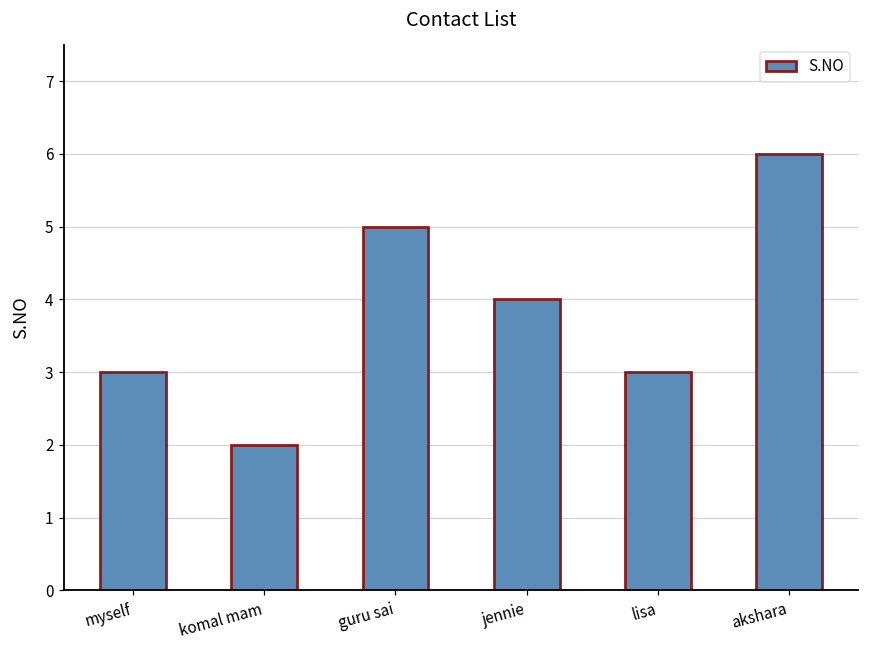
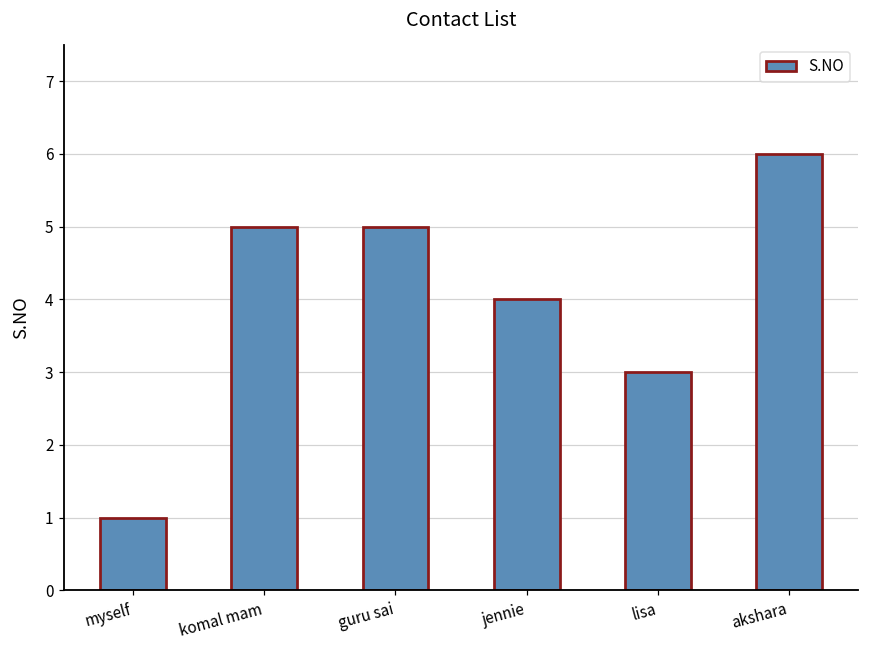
  {
-   "myself": 3,
-   "komal mam": 2,
+   "myself": 1,
+   "komal mam": 5,
    "guru sai": 5,
    "jennie": 4,
    "lisa": 3,
    "akshara": 6
  }
